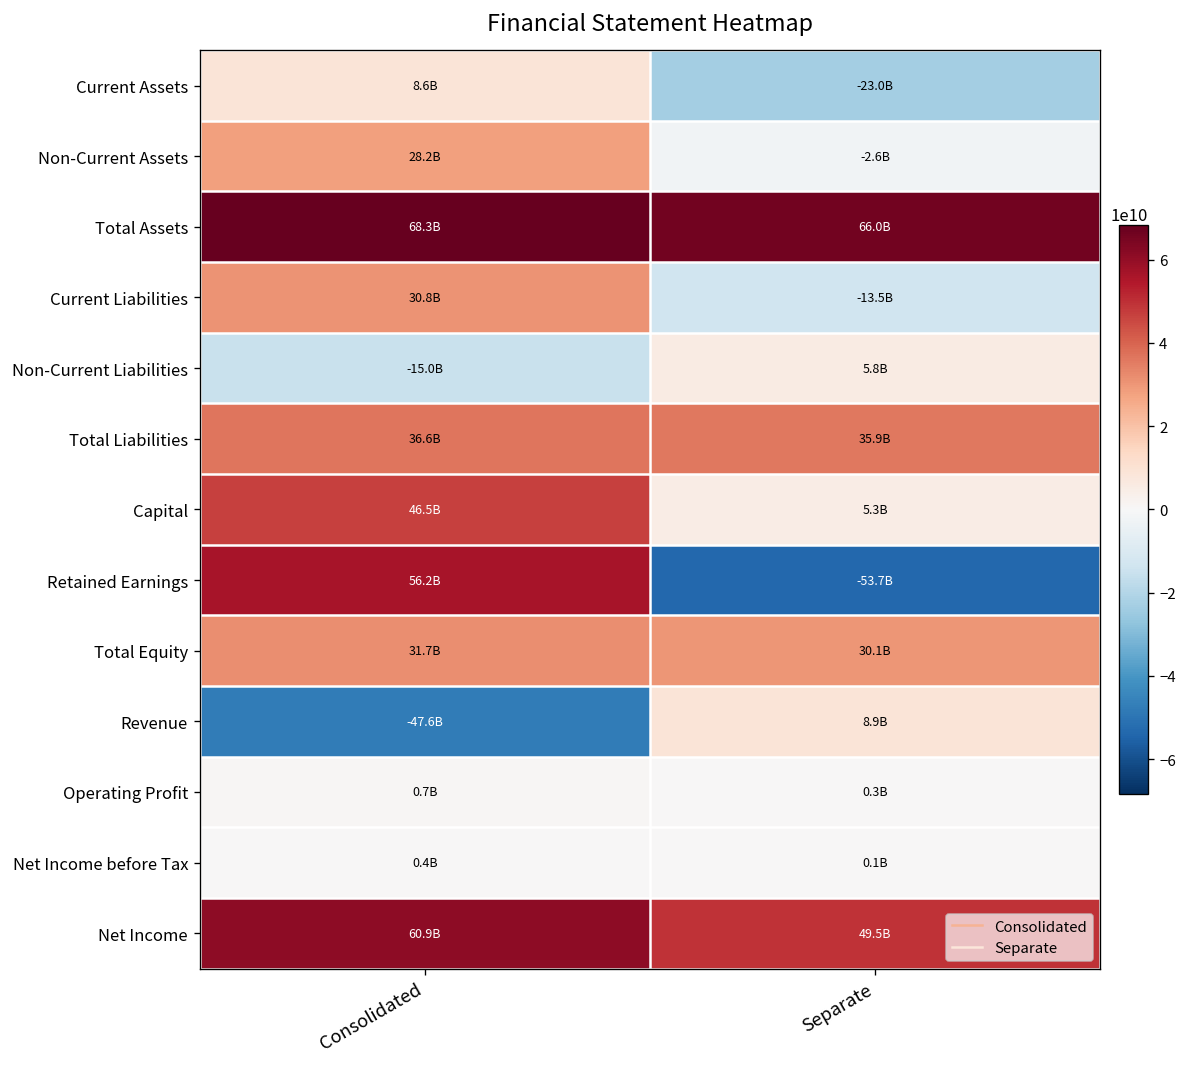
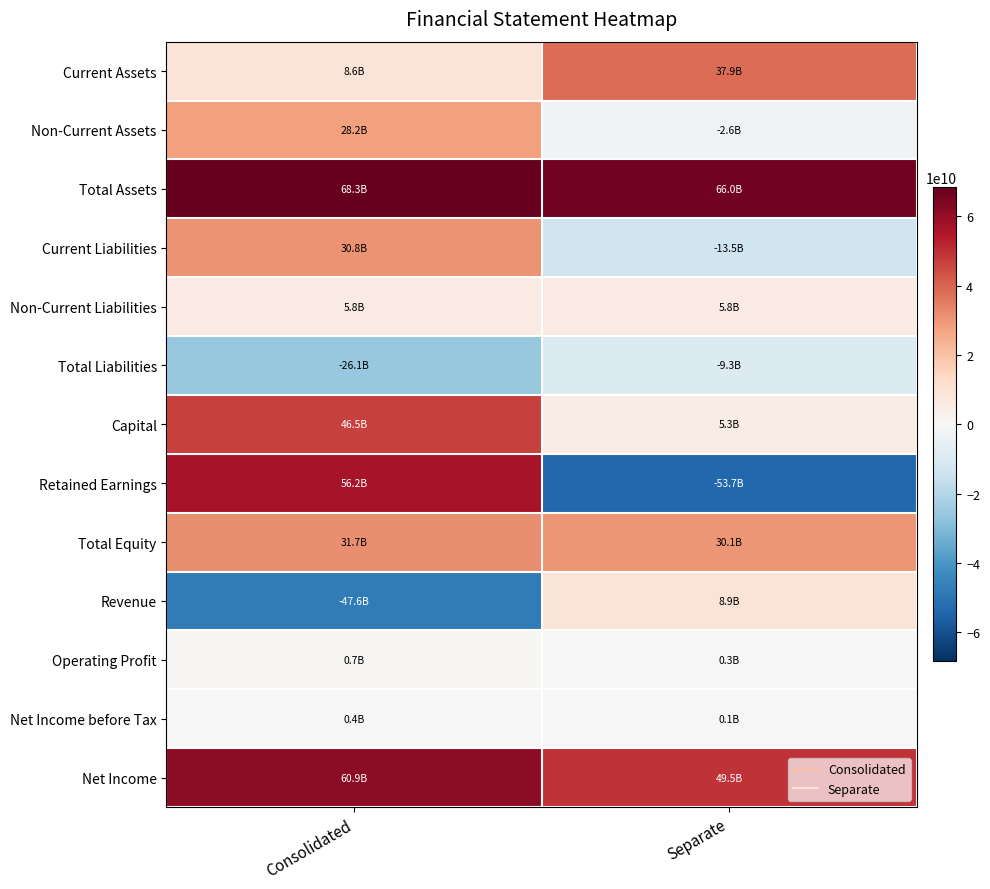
  {
    "Current Assets": {
      "Consolidated": "8.6B",
-     "Separate": "-23.0B"
+     "Separate": "37.9B"
    },
    "Non-Current Assets": {
      "Consolidated": "28.2B",
      "Separate": "-2.6B"
    },
    "Total Assets": {
      "Consolidated": "68.3B",
      "Separate": "66.0B"
    },
    "Current Liabilities": {
      "Consolidated": "30.8B",
      "Separate": "-13.5B"
    },
    "Non-Current Liabilities": {
-     "Consolidated": "-15.0B",
+     "Consolidated": "5.8B",
      "Separate": "5.8B"
    },
    "Total Liabilities": {
-     "Consolidated": "36.6B",
-     "Separate": "35.9B"
+     "Consolidated": "-26.1B",
+     "Separate": "-9.3B"
    },
    "Capital": {
      "Consolidated": "46.5B",
      "Separate": "5.3B"
    },
    "Retained Earnings": {
      "Consolidated": "56.2B",
      "Separate": "-53.7B"
    },
    "Total Equity": {
      "Consolidated": "31.7B",
      "Separate": "30.1B"
    },
    "Revenue": {
      "Consolidated": "-47.6B",
      "Separate": "8.9B"
    },
    "Operating Profit": {
      "Consolidated": "0.7B",
      "Separate": "0.3B"
    },
    "Net Income before Tax": {
      "Consolidated": "0.4B",
      "Separate": "0.1B"
    },
    "Net Income": {
      "Consolidated": "60.9B",
      "Separate": "49.5B"
    }
  }
